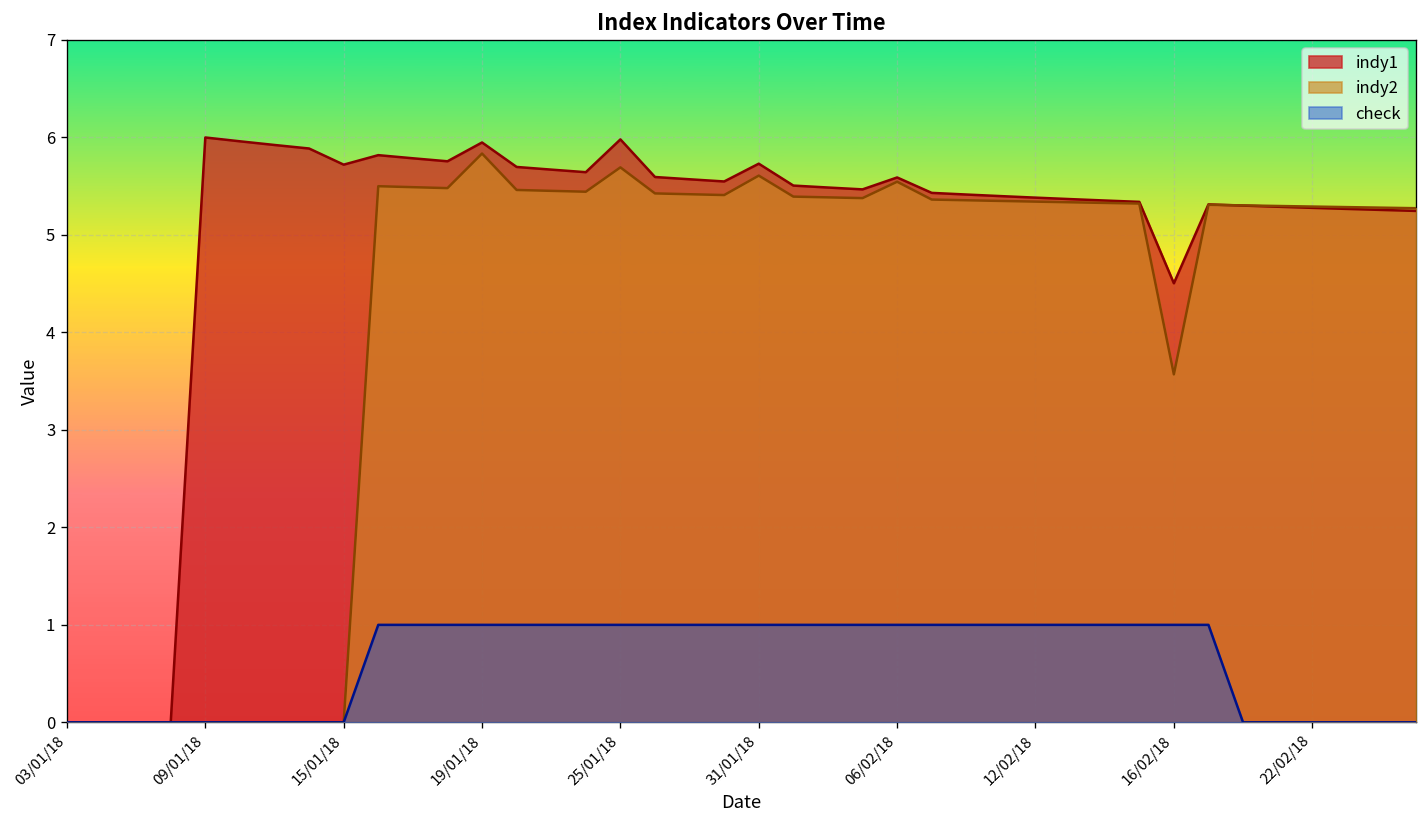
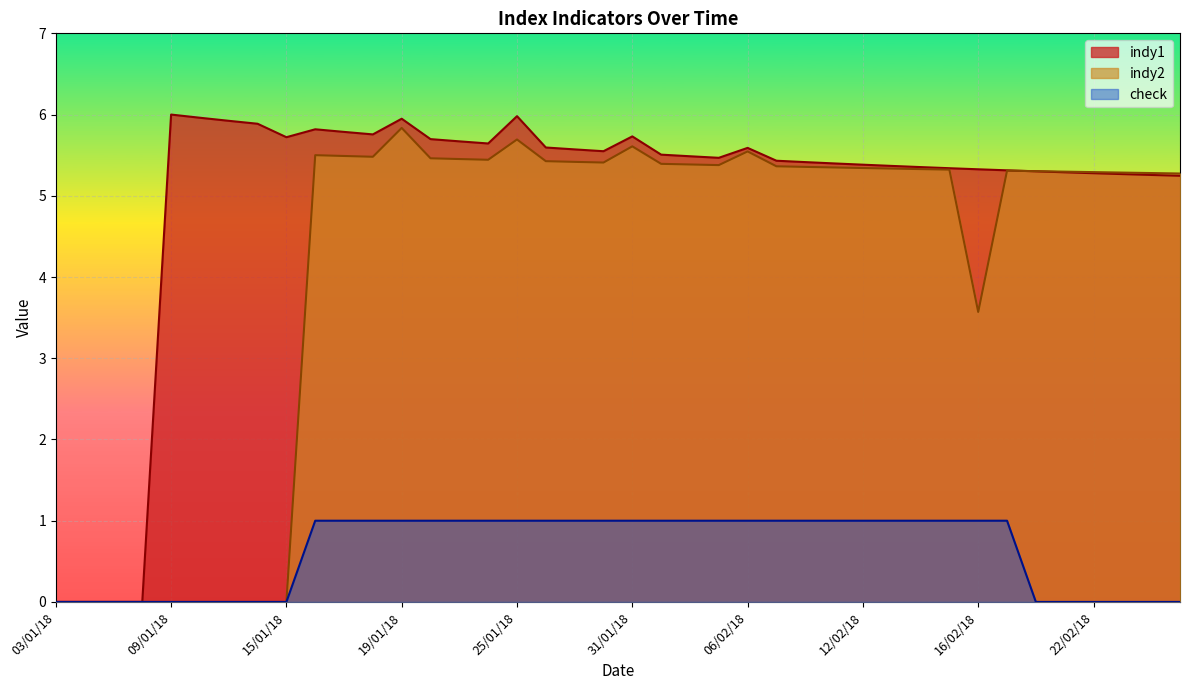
  {
    "indy1": {
      "09/01/18": 6.0,
      "15/01/18": 5.7,
      "19/01/18": 5.9,
      "25/01/18": 6.0,
      "31/01/18": 5.7,
      "06/02/18": 5.6,
      "12/02/18": 5.4,
-     "16/02/18": 4.5
+     "16/02/18": 5.3
    },
    "indy2": {
      "19/01/18": 5.8,
      "25/01/18": 5.7,
      "31/01/18": 5.6,
      "06/02/18": 5.5,
      "12/02/18": 5.3,
      "16/02/18": 3.6
    },
    "check": {
      "19/01/18": 1.0,
      "25/01/18": 1.0,
      "31/01/18": 1.0,
      "06/02/18": 1.0,
      "12/02/18": 1.0,
      "16/02/18": 1.0,
      "22/02/18": 0.0
    }
  }
